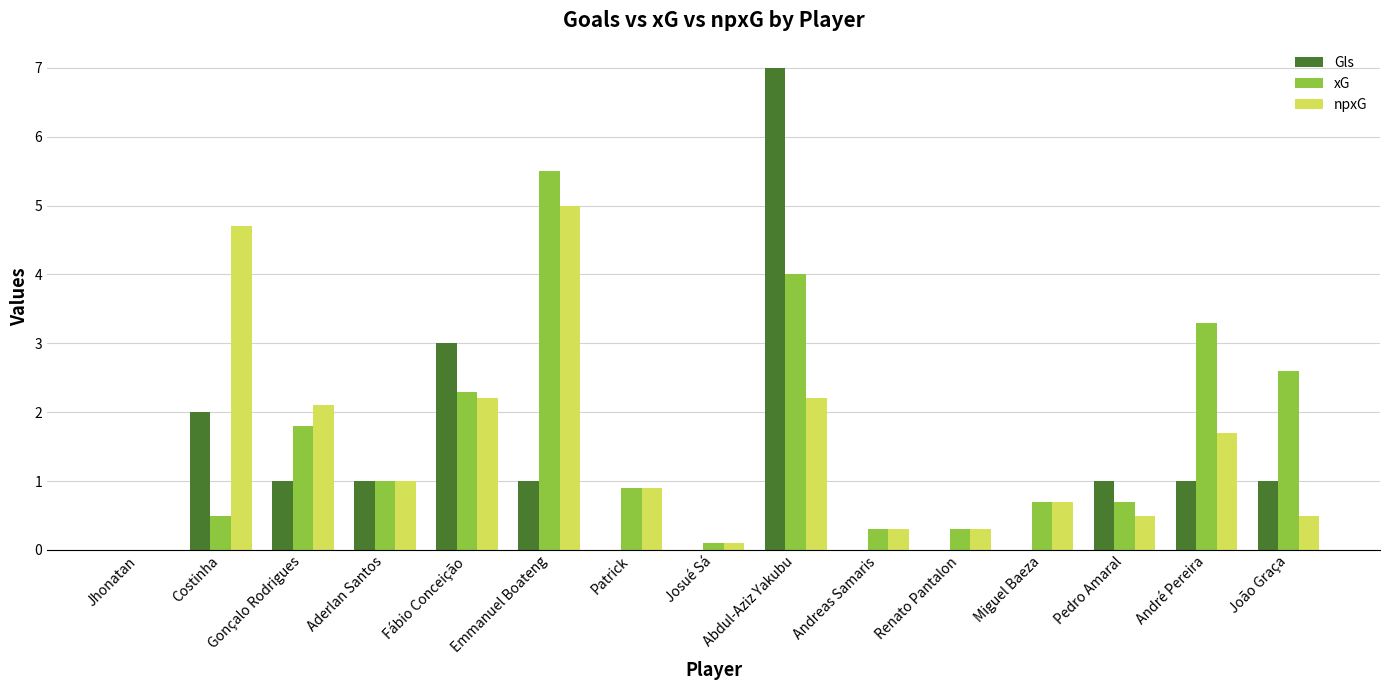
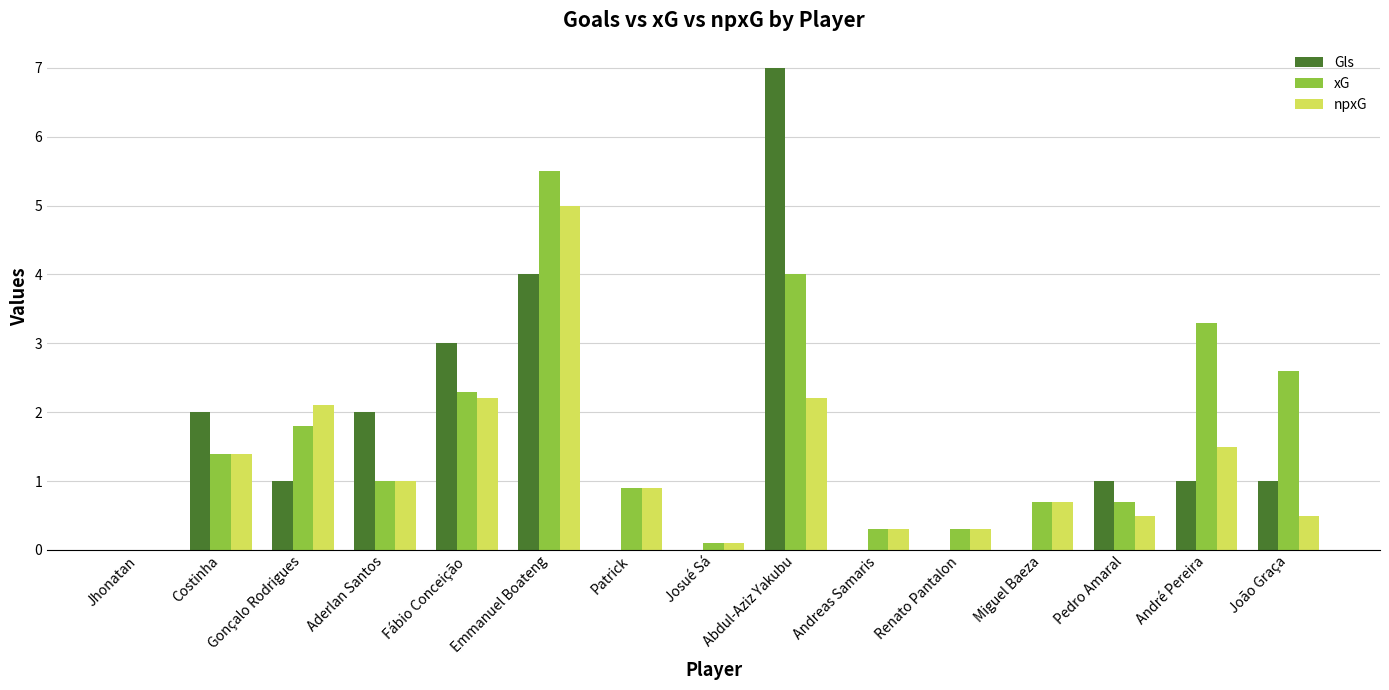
  {
    "Gls": {
      "Jhonatan": 0,
      "Costinha": 2,
      "Gonçalo Rodrigues": 1,
-     "Aderlan Santos": 1,
+     "Aderlan Santos": 2,
      "Fábio Conceição": 3,
-     "Emmanuel Boateng": 1,
+     "Emmanuel Boateng": 4,
      "Patrick": 0,
      "Josué Sá": 0,
      "Abdul-Aziz Yakubu": 7,
      "Andreas Samaris": 0,
      "Renato Pantalon": 0,
      "Miguel Baeza": 0,
      "Pedro Amaral": 1,
      "André Pereira": 1,
      "João Graça": 1
    },
    "xG": {
      "Jhonatan": 0.0,
-     "Costinha": 0.5,
+     "Costinha": 1.4,
      "Gonçalo Rodrigues": 1.8,
      "Aderlan Santos": 1.0,
      "Fábio Conceição": 2.3,
      "Emmanuel Boateng": 5.5,
      "Patrick": 0.9,
      "Josué Sá": 0.1,
      "Abdul-Aziz Yakubu": 4.0,
      "Andreas Samaris": 0.3,
      "Renato Pantalon": 0.3,
      "Miguel Baeza": 0.7,
      "Pedro Amaral": 0.7,
      "André Pereira": 3.3,
      "João Graça": 2.6
    },
    "npxG": {
      "Jhonatan": 0.0,
-     "Costinha": 4.7,
+     "Costinha": 1.4,
      "Gonçalo Rodrigues": 2.1,
      "Aderlan Santos": 1.0,
      "Fábio Conceição": 2.2,
      "Emmanuel Boateng": 5.0,
      "Patrick": 0.9,
      "Josué Sá": 0.1,
      "Abdul-Aziz Yakubu": 2.2,
      "Andreas Samaris": 0.3,
      "Renato Pantalon": 0.3,
      "Miguel Baeza": 0.7,
      "Pedro Amaral": 0.5,
-     "André Pereira": 1.7,
+     "André Pereira": 1.5,
      "João Graça": 0.5
    }
  }
